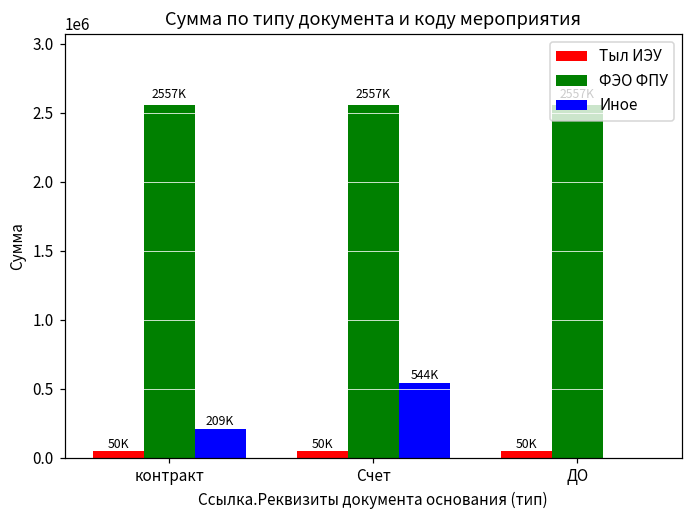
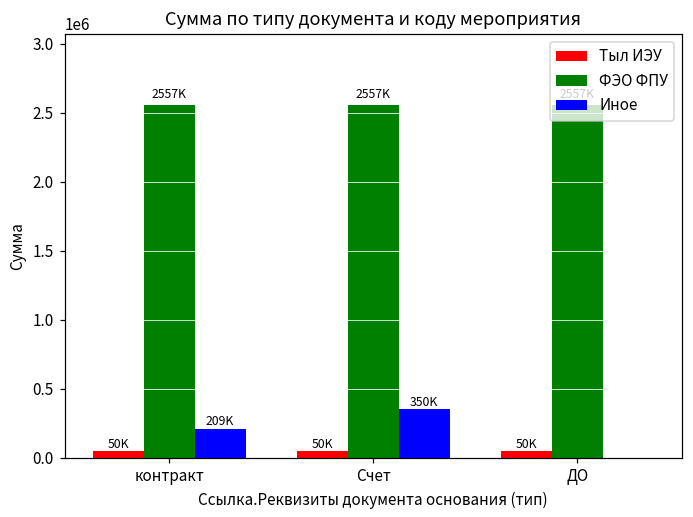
  {
    "Тыл ИЭУ": {
      "контракт": "50K",
      "Счет": "50K",
      "ДО": "50K"
    },
    "ФЭО ФПУ": {
      "контракт": "2557K",
      "Счет": "2557K"
    },
    "Иное": {
-     "Счет": "544K"
+     "Счет": "350K"
    }
  }
